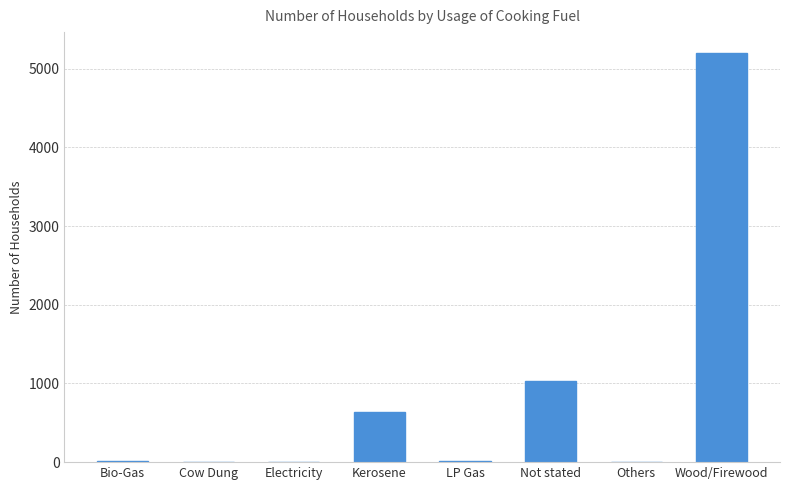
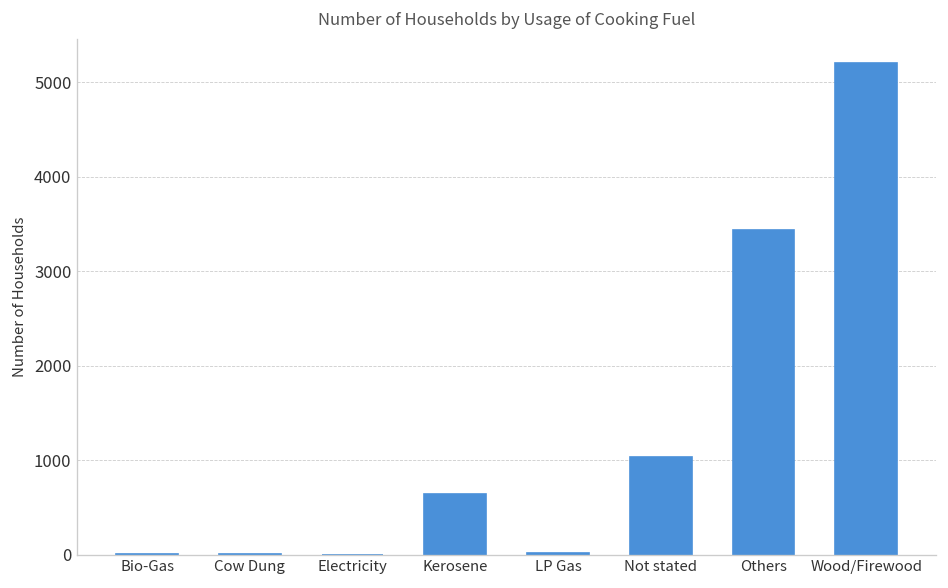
  {
    "Electricity": 0,
    "Kerosene": 600,
    "Not stated": 1000,
-   "Others": 0,
+   "Others": 3400,
    "Wood/Firewood": 5200
  }
